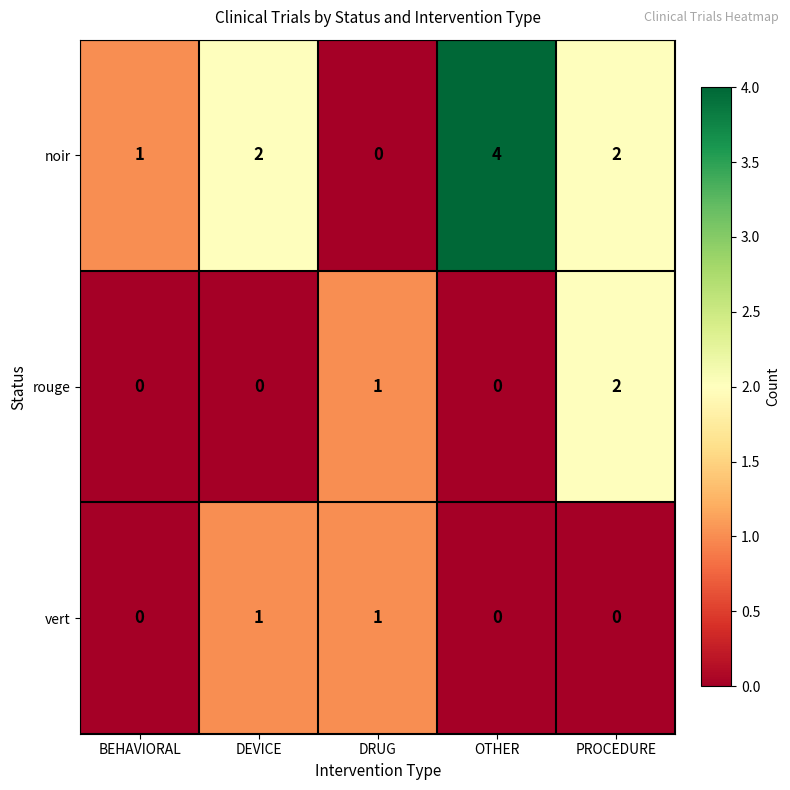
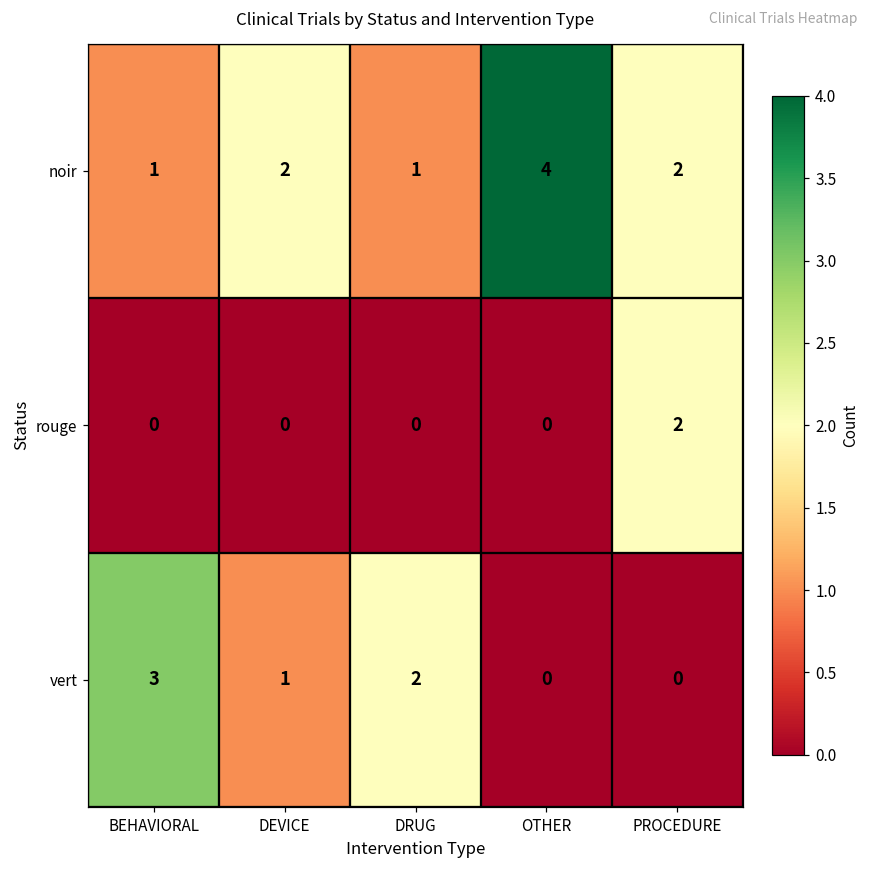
  {
    "noir": {
      "BEHAVIORAL": 1,
      "DEVICE": 2,
-     "DRUG": 0,
+     "DRUG": 1,
      "OTHER": 4,
      "PROCEDURE": 2
    },
    "rouge": {
      "BEHAVIORAL": 0,
      "DEVICE": 0,
-     "DRUG": 1,
+     "DRUG": 0,
      "OTHER": 0,
      "PROCEDURE": 2
    },
    "vert": {
-     "BEHAVIORAL": 0,
+     "BEHAVIORAL": 3,
      "DEVICE": 1,
-     "DRUG": 1,
+     "DRUG": 2,
      "OTHER": 0,
      "PROCEDURE": 0
    }
  }
